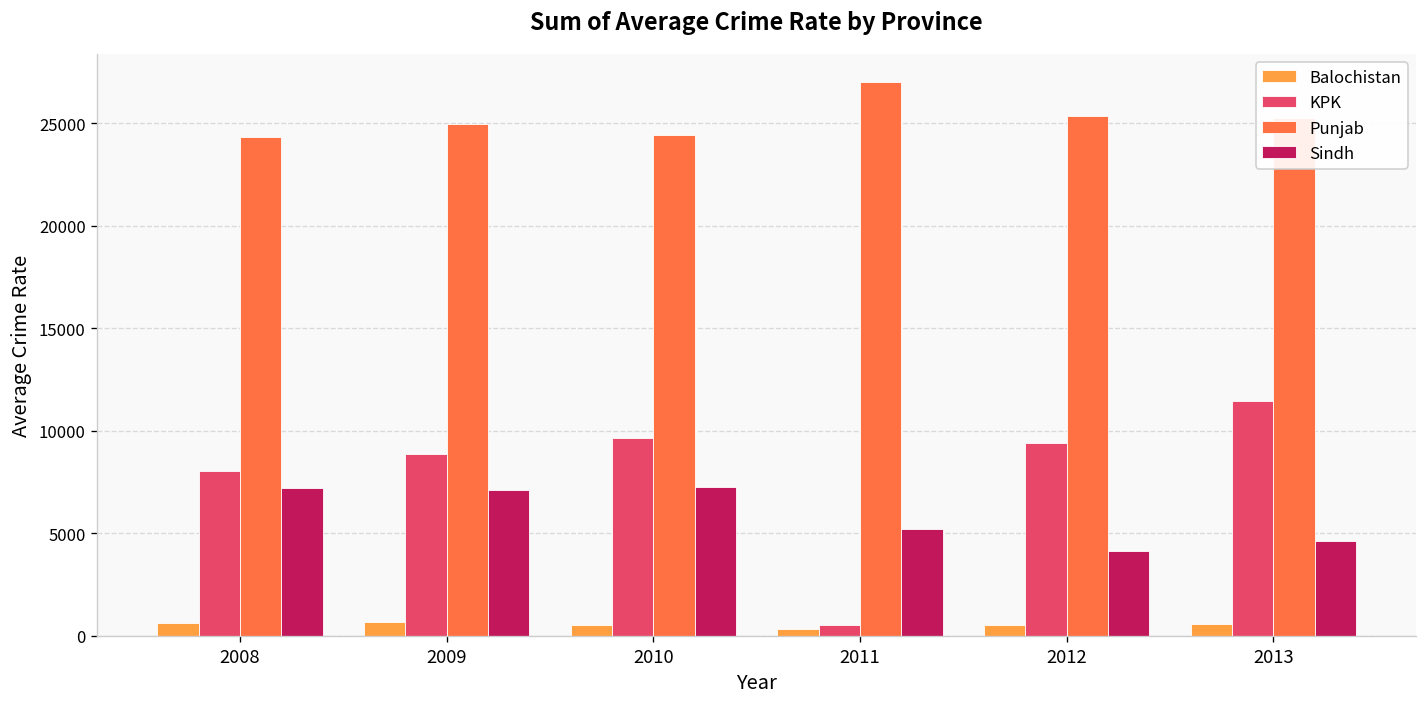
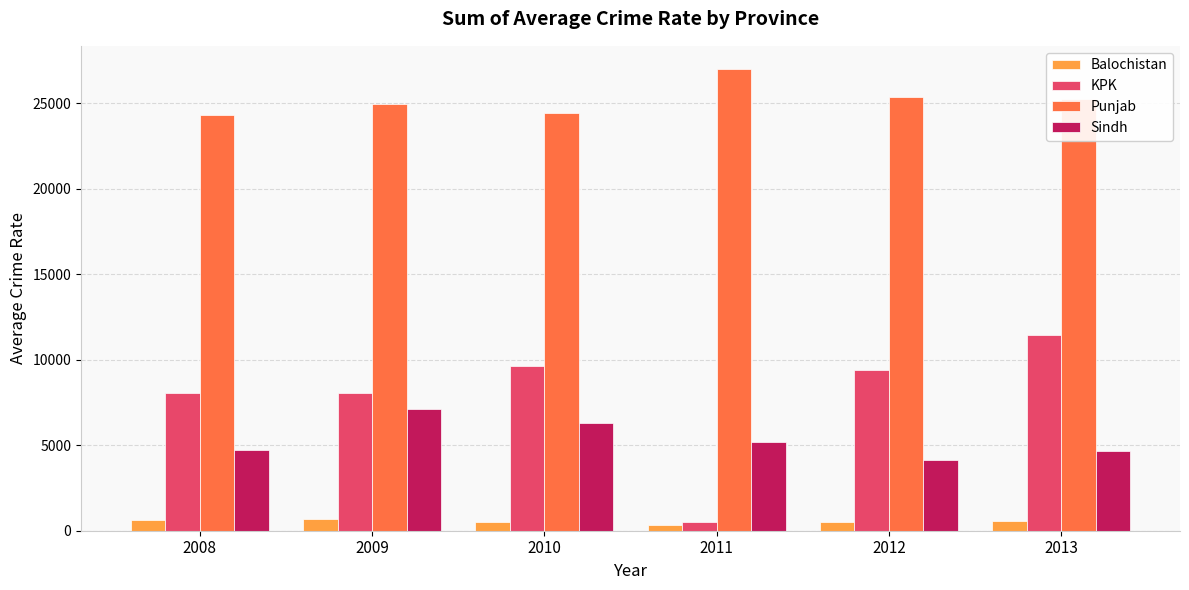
  {
    "KPK": {
      "2008": 8000,
-     "2009": 8900,
+     "2009": 8100,
      "2010": 9600,
      "2011": 500,
      "2012": 9400,
      "2013": 11500
    },
    "Sindh": {
-     "2008": 7200,
+     "2008": 4700,
      "2009": 7100,
-     "2010": 7300,
+     "2010": 6300,
      "2011": 5200,
      "2012": 4100,
      "2013": 4600
    }
  }
